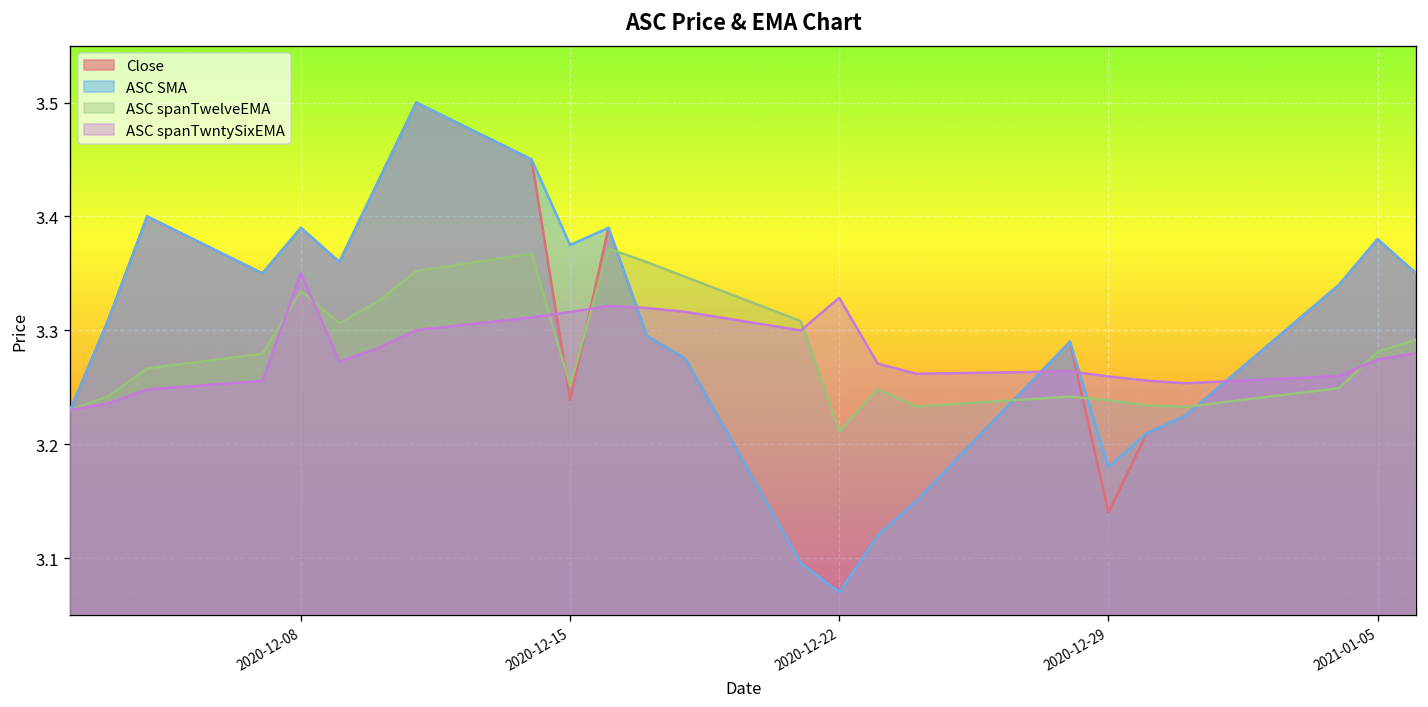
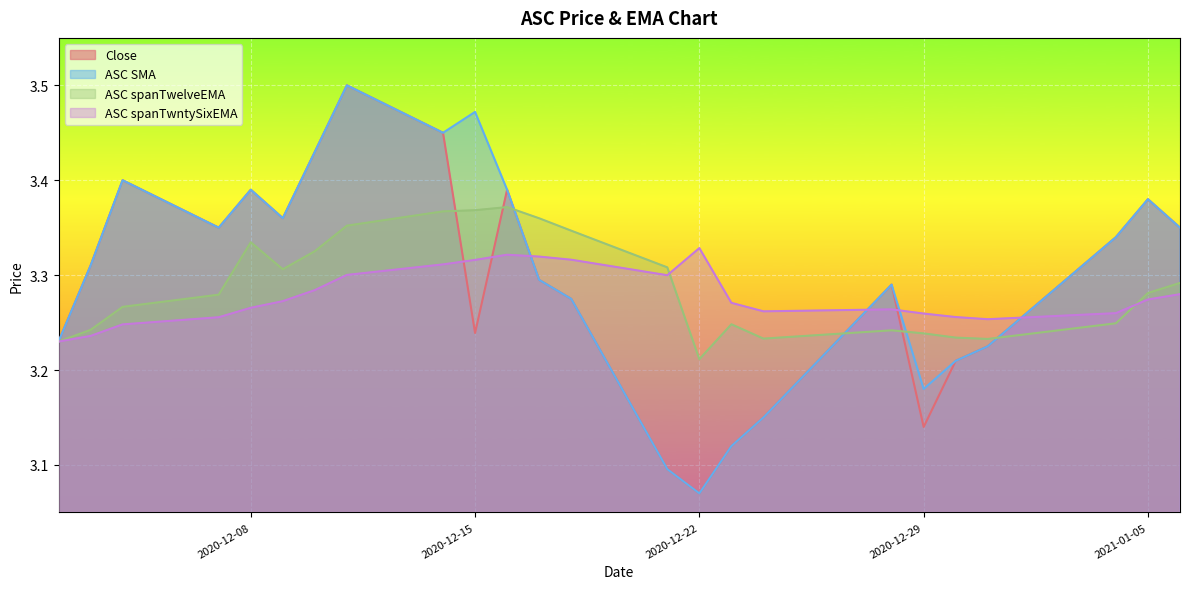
  {
    "Close": {
      "2020-12-15": 3.24,
      "2020-12-29": 3.14
    },
    "ASC SMA": {
-     "2020-12-15": 3.38,
+     "2020-12-15": 3.47,
      "2020-12-29": 3.18
    },
    "ASC spanTwelveEMA": {
      "2020-12-08": 3.33,
-     "2020-12-15": 3.25,
+     "2020-12-15": 3.37,
      "2020-12-22": 3.21,
      "2020-12-29": 3.24,
      "2021-01-05": 3.28
    },
    "ASC spanTwntySixEMA": {
-     "2020-12-08": 3.35,
+     "2020-12-08": 3.27,
      "2020-12-15": 3.32,
      "2020-12-22": 3.33,
      "2020-12-29": 3.26,
      "2021-01-05": 3.27
    }
  }
